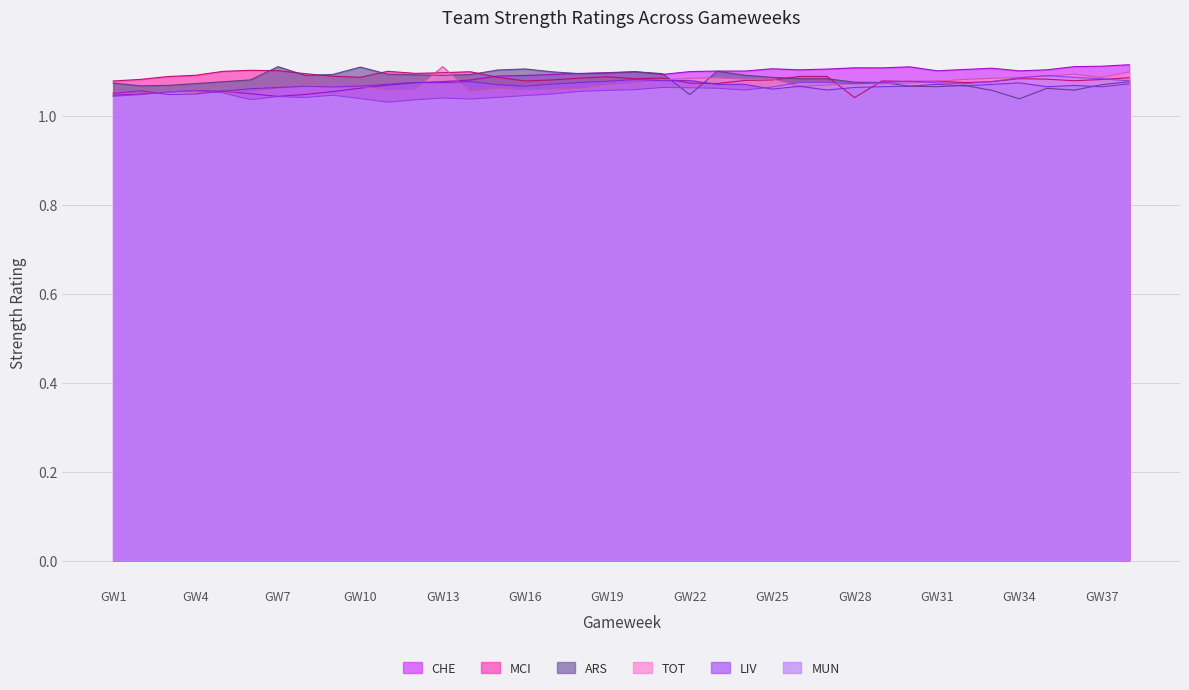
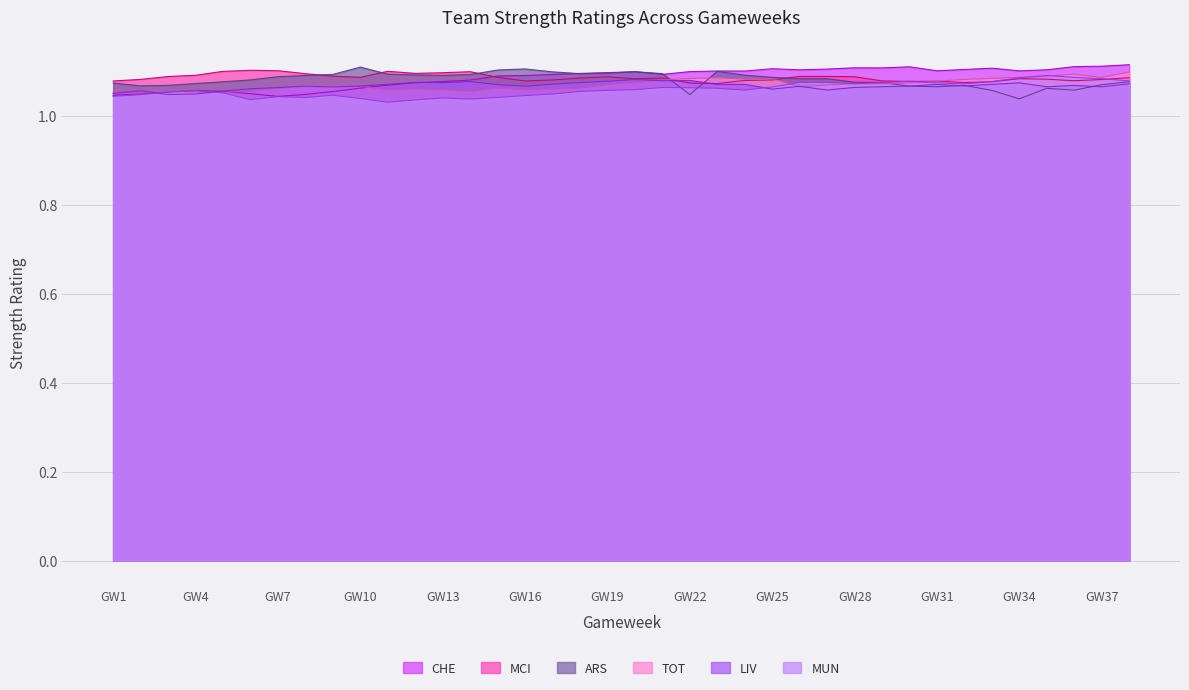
  {
    "MCI": {
      "GW4": 1.09,
      "GW7": 1.10,
      "GW10": 1.09,
      "GW13": 1.10,
      "GW16": 1.08,
      "GW19": 1.09,
      "GW22": 1.07,
-     "GW28": 1.04
+     "GW28": 1.09
    },
    "ARS": {
      "GW4": 1.07,
-     "GW7": 1.11,
+     "GW7": 1.09,
      "GW10": 1.11,
      "GW13": 1.09,
      "GW16": 1.11,
      "GW22": 1.05,
      "GW34": 1.04
    },
    "TOT": {
-     "GW13": 1.11,
+     "GW13": 1.06,
      "GW16": 1.06,
      "GW19": 1.07
    }
  }
